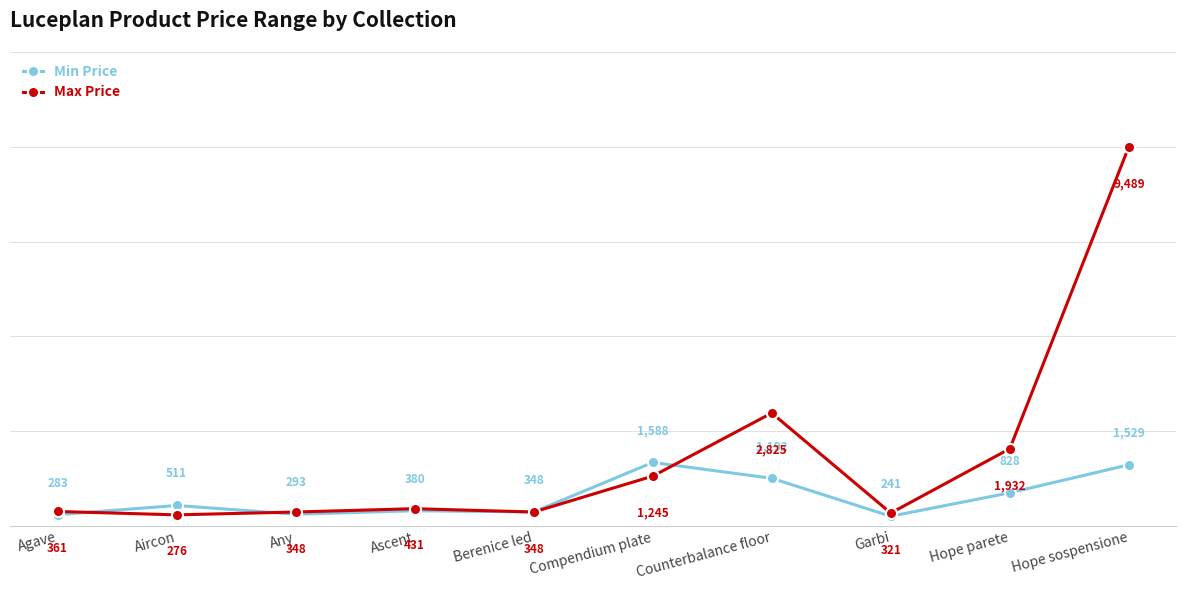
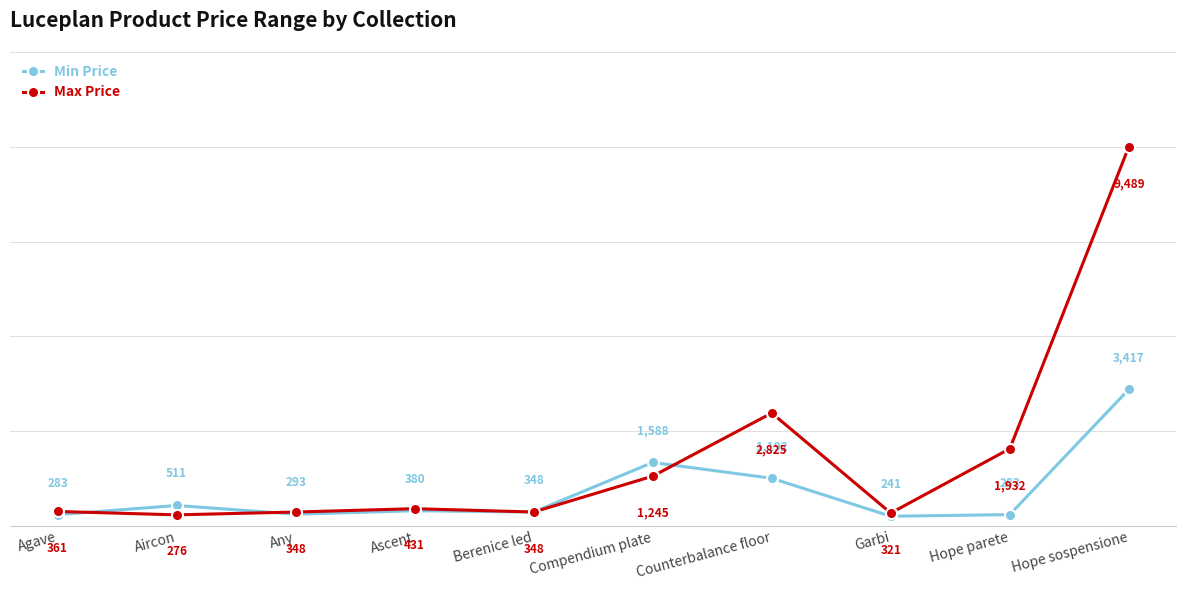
  {
    "Min Price": {
      "Agave": "283",
      "Aircon": "511",
      "Compendium plate": "1,588",
      "Garbi": "241",
-     "Hope parete": "828",
-     "Hope sospensione": "1,529"
+     "Hope parete": "283",
+     "Hope sospensione": "3,417"
    }
  }
